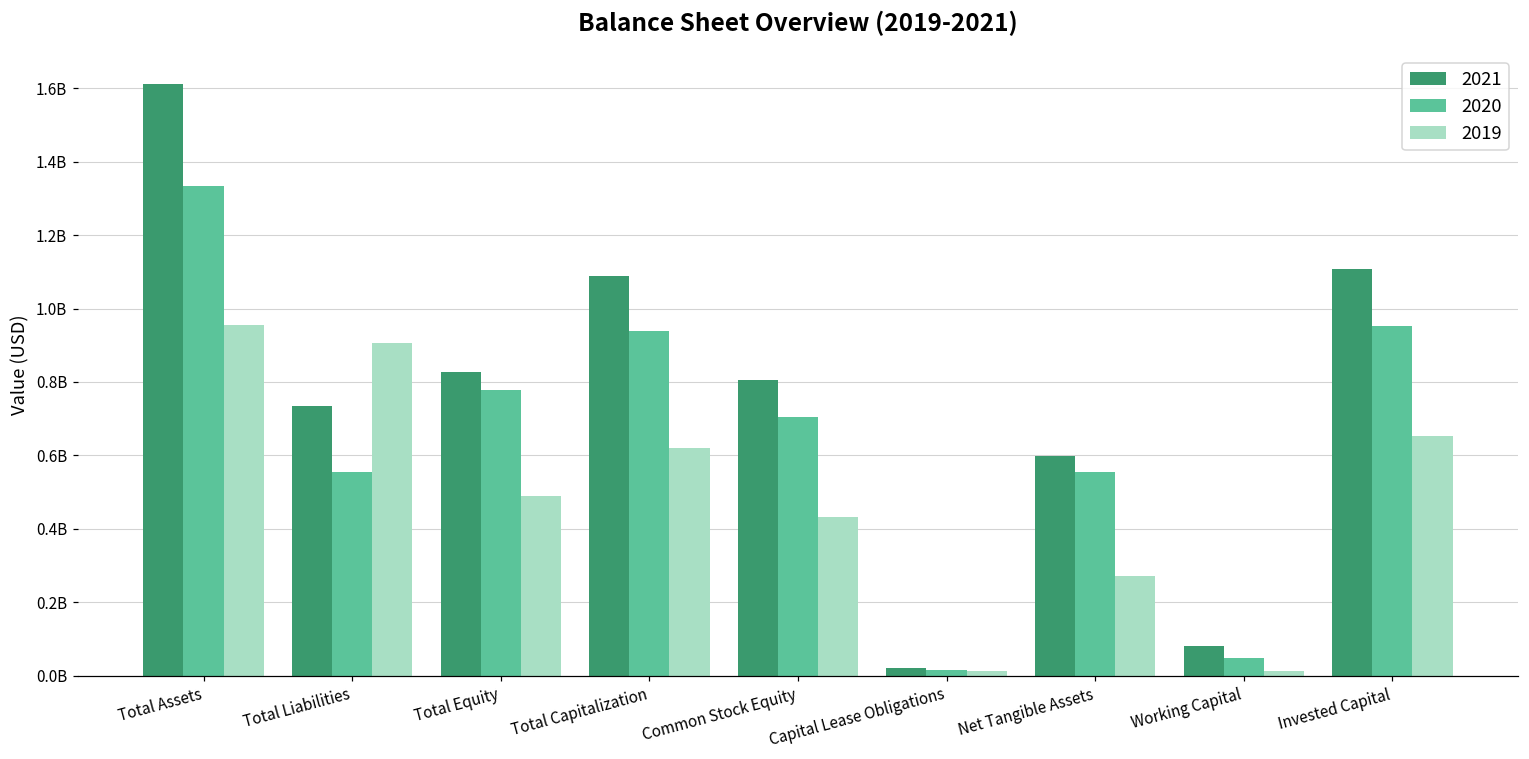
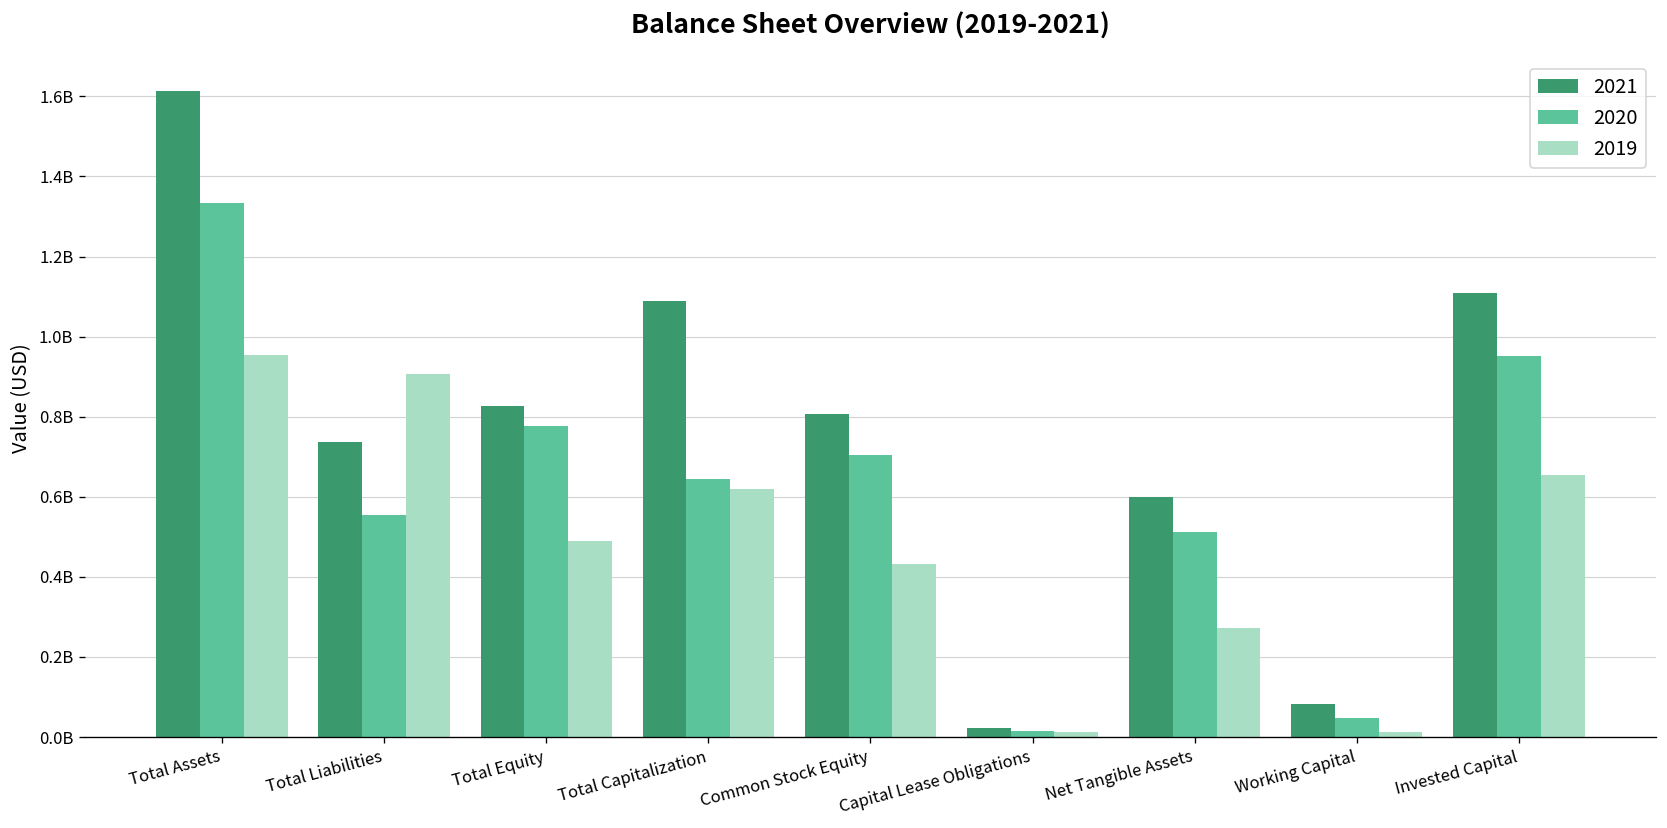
  {
    "2021": {
      "Total Assets": 1610000000,
      "Total Liabilities": 740000000,
      "Total Equity": 830000000,
      "Total Capitalization": 1090000000,
      "Common Stock Equity": 810000000,
      "Capital Lease Obligations": 20000000,
      "Net Tangible Assets": 600000000,
      "Working Capital": 80000000,
      "Invested Capital": 1110000000
    },
    "2020": {
      "Total Assets": 1330000000,
      "Total Liabilities": 560000000,
      "Total Equity": 780000000,
-     "Total Capitalization": 940000000,
+     "Total Capitalization": 640000000,
      "Common Stock Equity": 700000000,
      "Capital Lease Obligations": 10000000,
-     "Net Tangible Assets": 560000000,
+     "Net Tangible Assets": 510000000,
      "Working Capital": 50000000,
      "Invested Capital": 950000000
    },
    "2019": {
      "Total Assets": 950000000,
      "Total Liabilities": 910000000,
      "Total Equity": 490000000,
      "Total Capitalization": 620000000,
      "Common Stock Equity": 430000000,
      "Capital Lease Obligations": 10000000,
      "Net Tangible Assets": 270000000,
      "Working Capital": 10000000,
      "Invested Capital": 650000000
    }
  }
